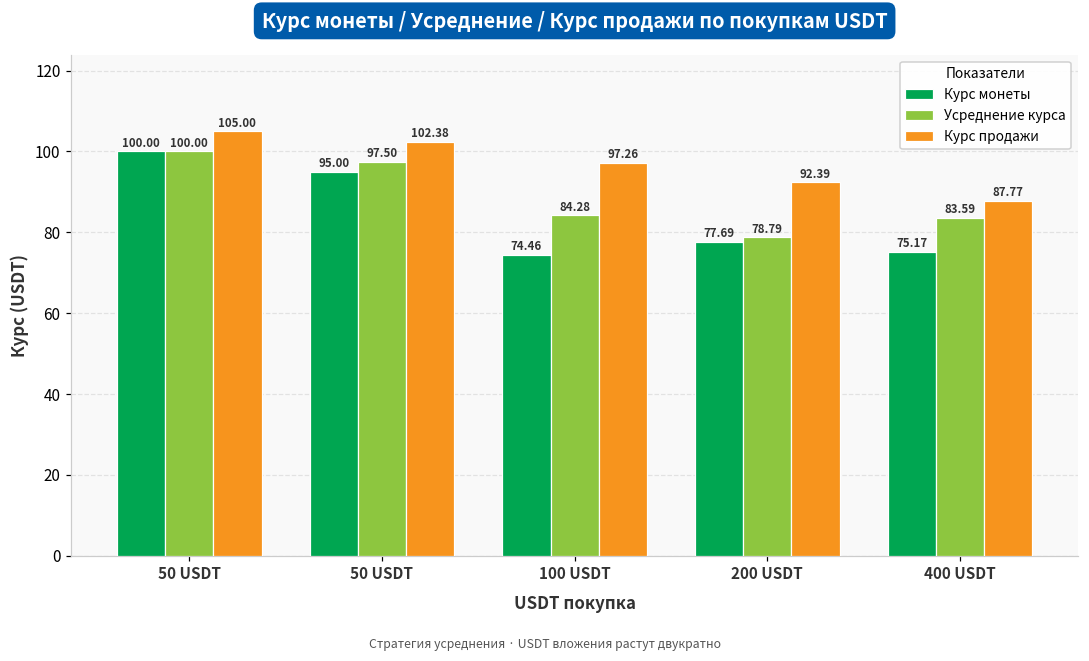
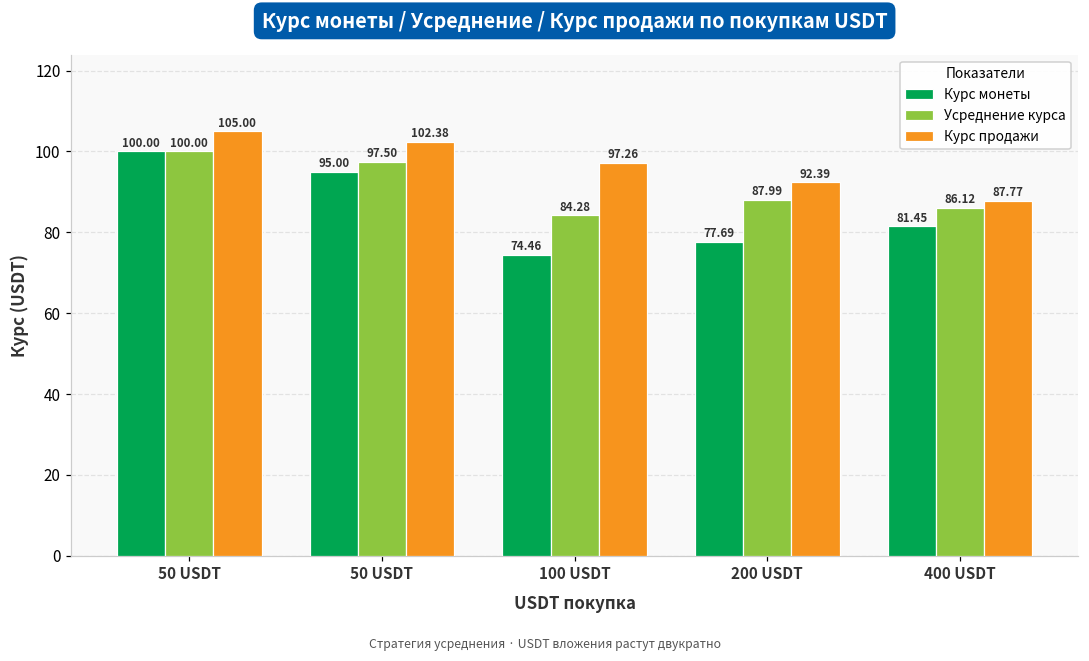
  {
    "Курс монеты": {
      "100 USDT": 74.46,
      "200 USDT": 77.69,
-     "400 USDT": 75.17
+     "400 USDT": 81.45
    },
    "Усреднение курса": {
      "100 USDT": 84.28,
-     "200 USDT": 78.79,
-     "400 USDT": 83.59
+     "200 USDT": 87.99,
+     "400 USDT": 86.12
    },
    "Курс продажи": {
      "100 USDT": 97.26,
      "200 USDT": 92.39,
      "400 USDT": 87.77
    }
  }
